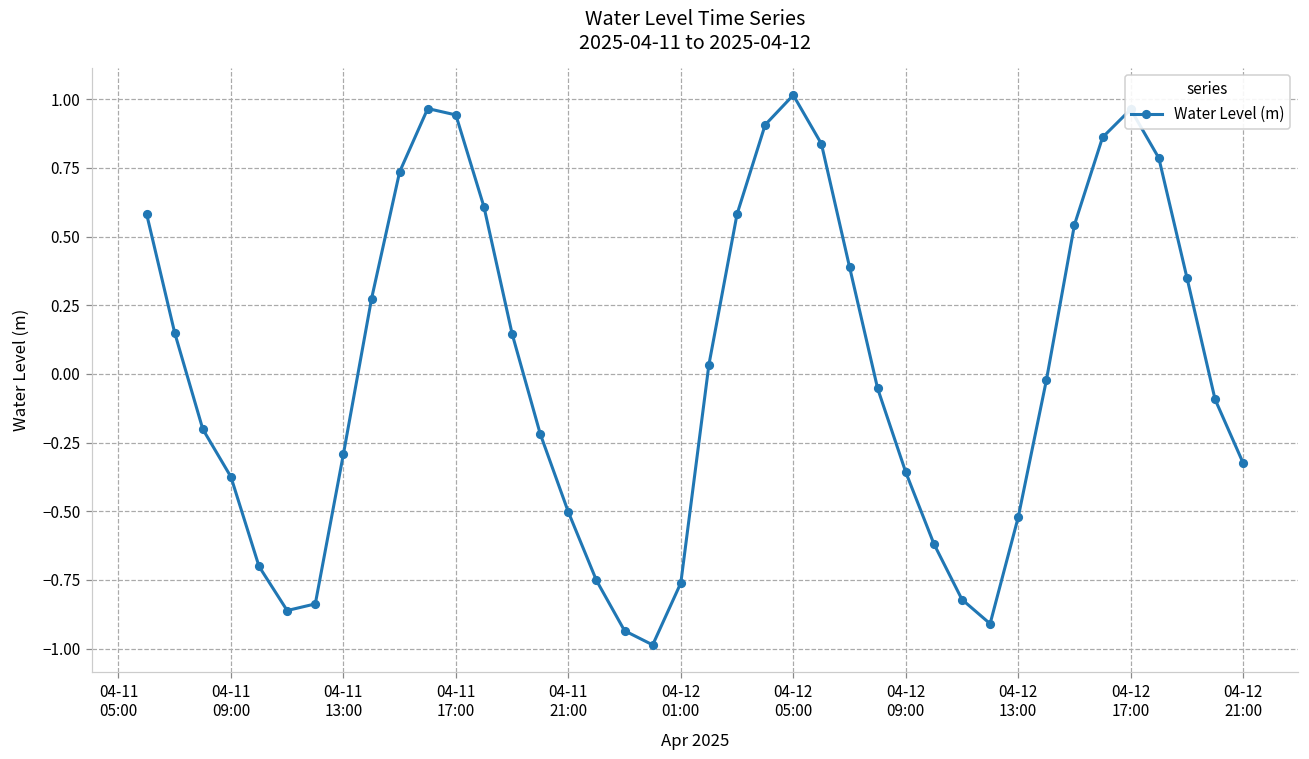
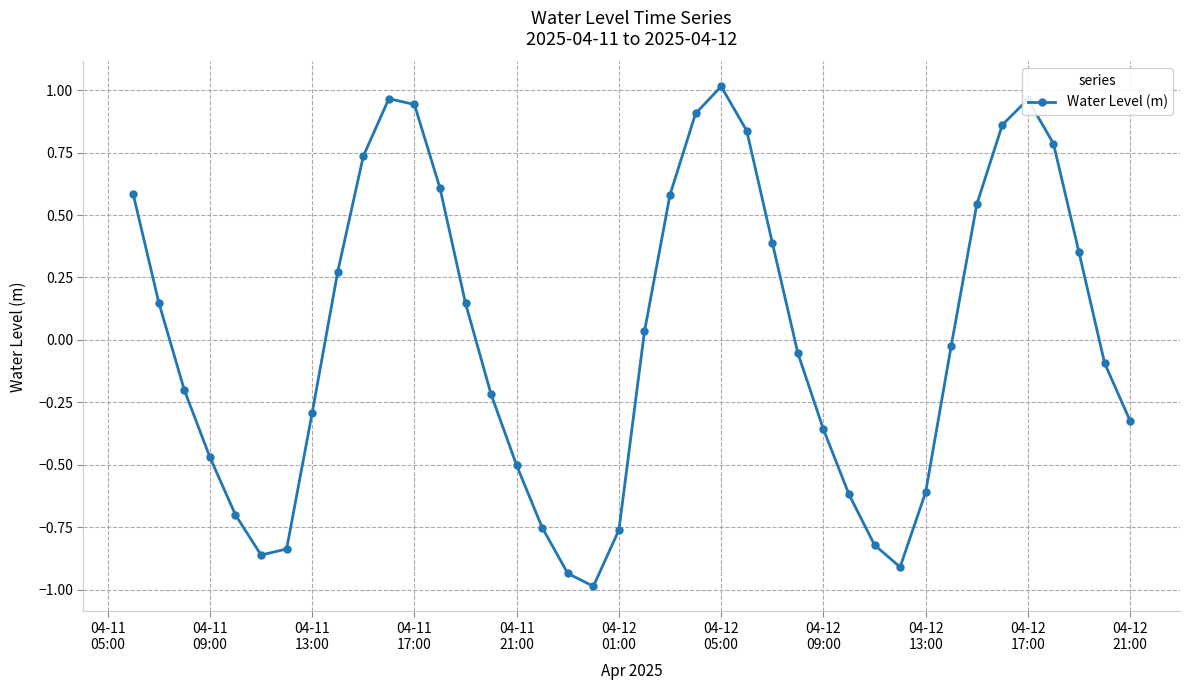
  {
-   "04-11 09:00": -0.37,
+   "04-11 09:00": -0.47,
    "04-11 13:00": -0.29,
    "04-11 17:00": 0.94,
    "04-11 21:00": -0.50,
    "04-12 01:00": -0.76,
    "04-12 05:00": 1.01,
    "04-12 09:00": -0.36,
-   "04-12 13:00": -0.52,
+   "04-12 13:00": -0.61,
    "04-12 21:00": -0.32
  }
